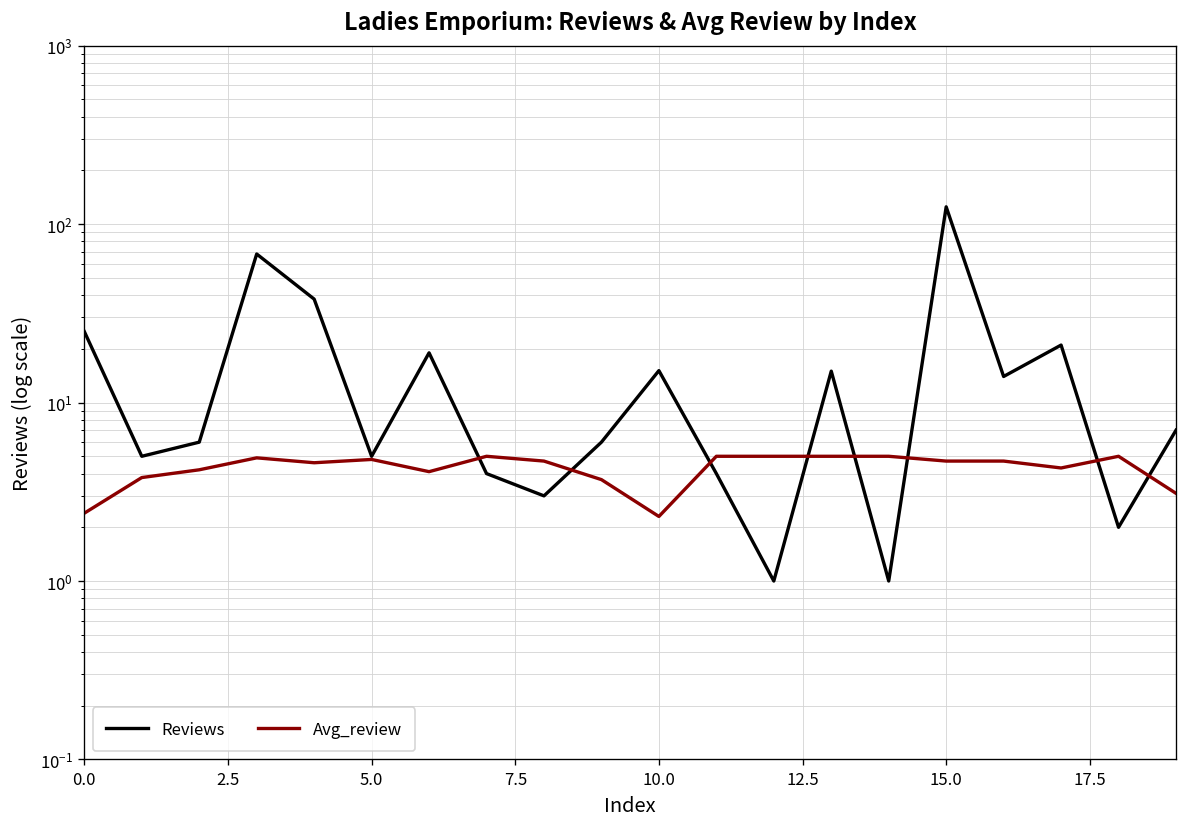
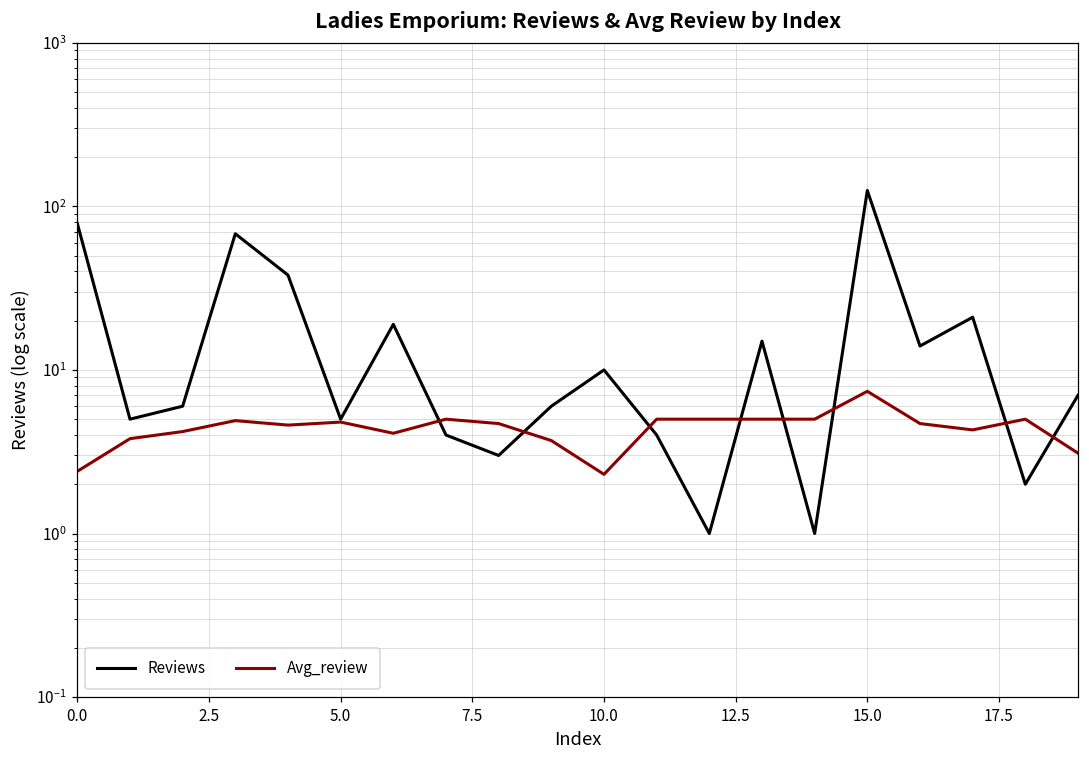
  {
    "Reviews": {
-     "0.0": 25,
+     "0.0": 80,
      "5.0": 5,
-     "10.0": 15,
+     "10.0": 10,
      "15.0": 130
    },
    "Avg_review": {
      "0.0": 2.4,
      "5.0": 4.8,
      "10.0": 2.3,
-     "15.0": 4.7
+     "15.0": 7
    }
  }
